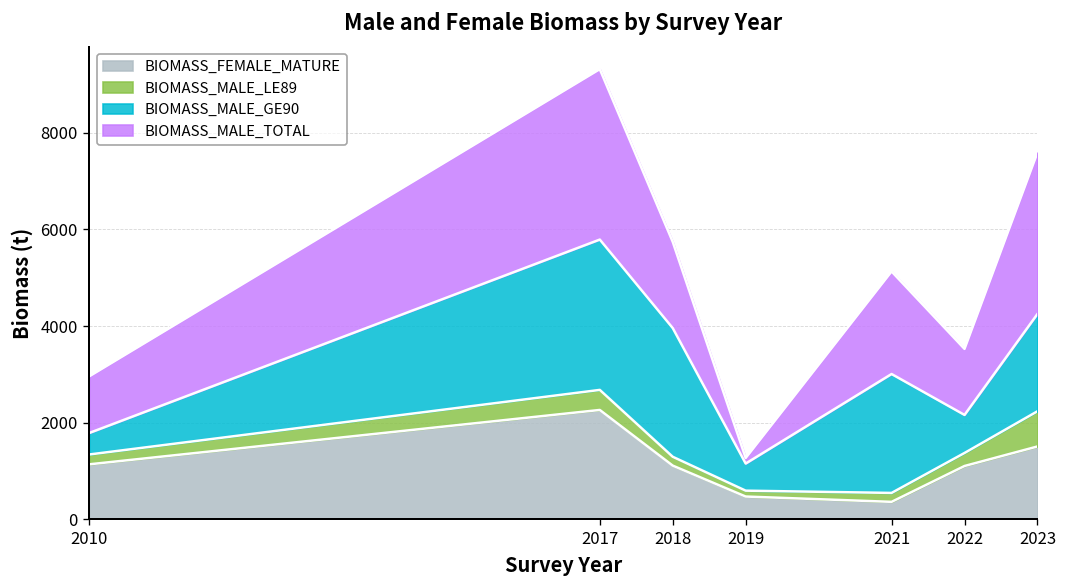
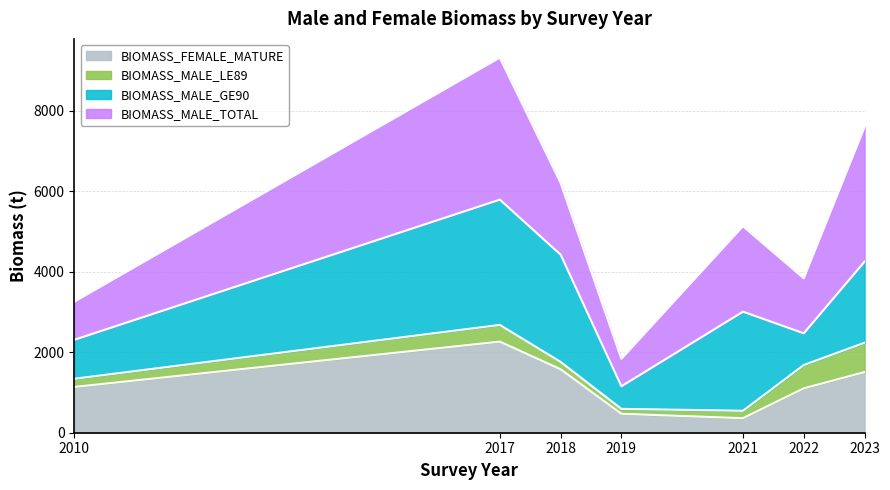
  {
    "BIOMASS_FEMALE_MATURE": {
      "2010": 1100,
      "2017": 2300,
-     "2018": 1100,
+     "2018": 1600,
      "2019": 500,
      "2021": 400,
      "2022": 1100,
      "2023": 1500
    },
    "BIOMASS_MALE_LE89": {
      "2010": 200,
      "2017": 400,
      "2018": 200,
      "2019": 100,
      "2021": 200,
-     "2022": 300,
+     "2022": 600,
      "2023": 700
    },
    "BIOMASS_MALE_GE90": {
-     "2010": 400,
+     "2010": 1000,
      "2017": 3100,
      "2018": 2700,
      "2019": 600,
      "2021": 2500,
      "2022": 800,
      "2023": 2000
    },
    "BIOMASS_MALE_TOTAL": {
-     "2010": 1200,
+     "2010": 900,
      "2017": 3500,
      "2018": 1800,
-     "2019": 100,
+     "2019": 700,
      "2021": 2100,
      "2022": 1400,
      "2023": 3300
    }
  }
